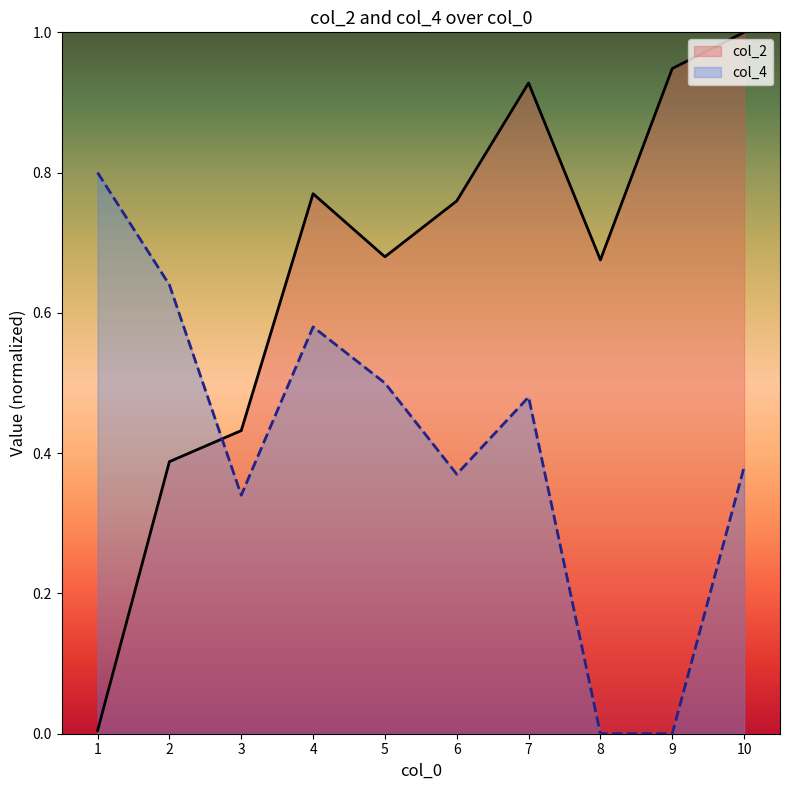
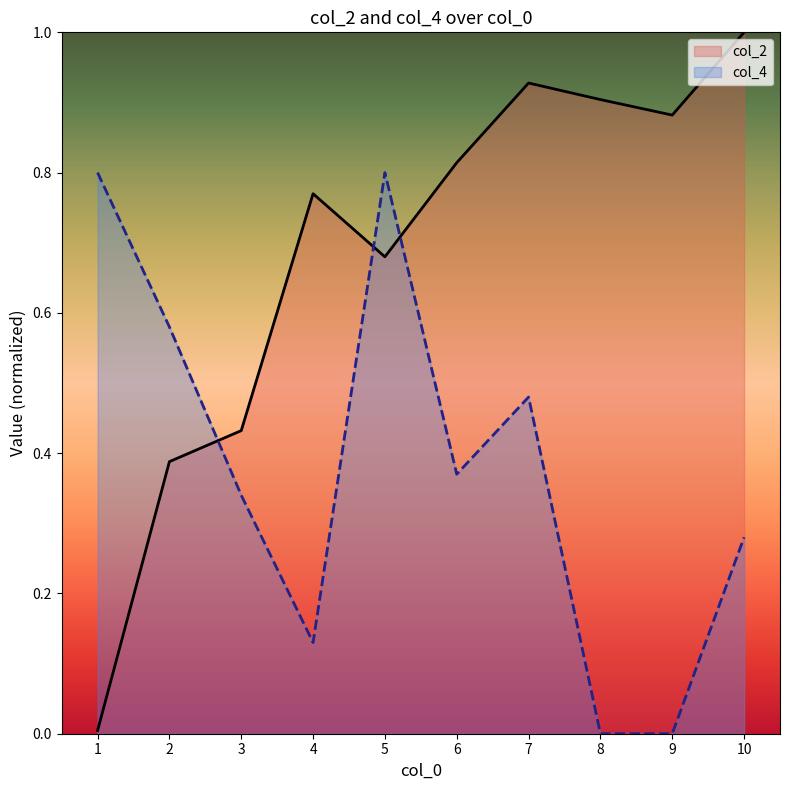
  {
    "col_2": {
      "1": 0.00,
      "2": 0.39,
      "3": 0.43,
      "4": 0.77,
      "5": 0.68,
-     "6": 0.76,
+     "6": 0.81,
      "7": 0.93,
-     "8": 0.68,
-     "9": 0.95,
+     "8": 0.90,
+     "9": 0.88,
      "10": 1.00
    },
    "col_4": {
      "1": 0.80,
-     "2": 0.64,
+     "2": 0.58,
      "3": 0.34,
-     "4": 0.58,
-     "5": 0.5,
+     "4": 0.13,
+     "5": 0.8,
      "6": 0.37,
      "7": 0.48,
      "8": 0.00,
      "9": 0.00,
-     "10": 0.38
+     "10": 0.28
    }
  }
